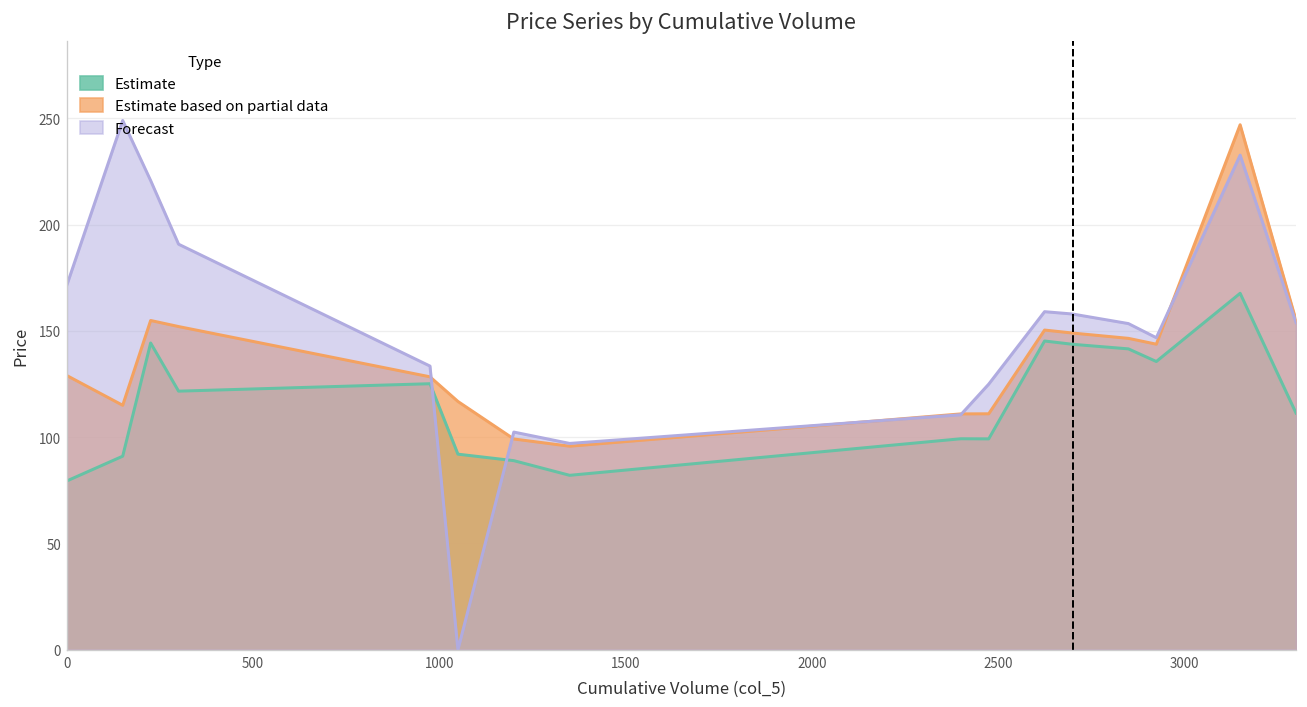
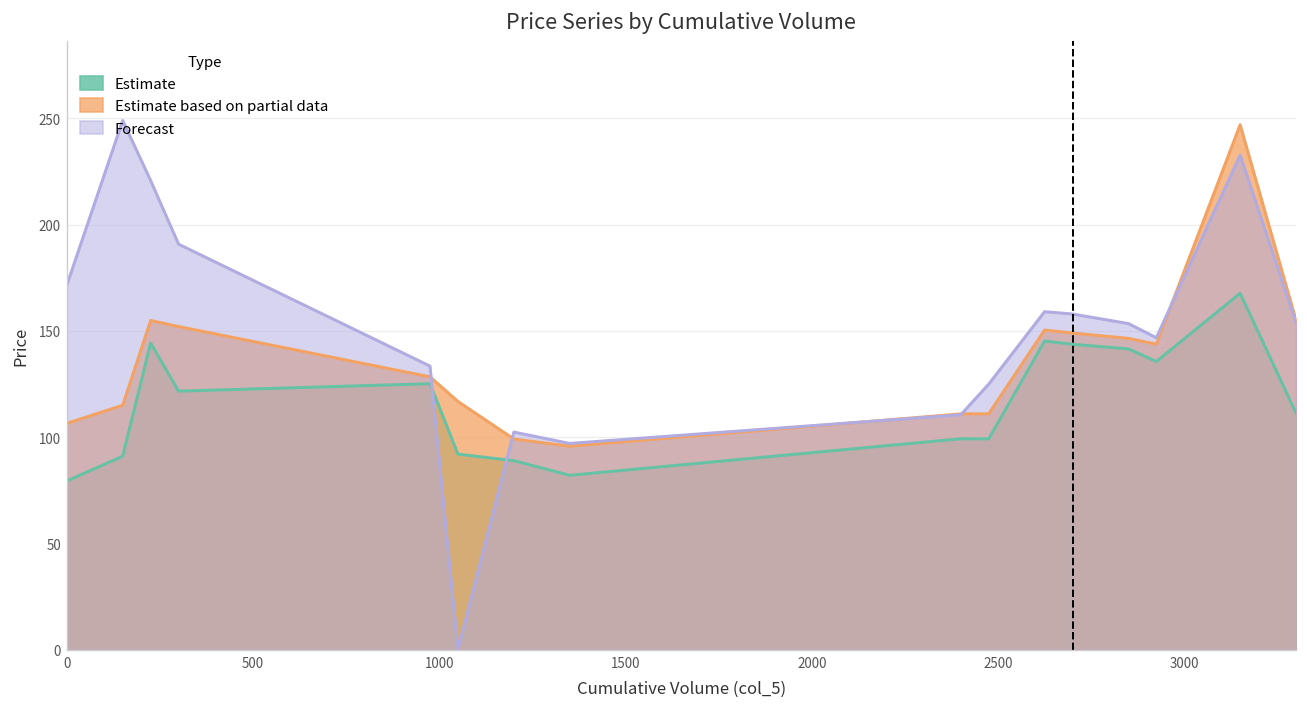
  {
    "Estimate": {
      "0": 79
    },
    "Estimate based on partial data": {
-     "0": 129
+     "0": 107
    },
    "Forecast": {
      "0": 172
    }
  }
